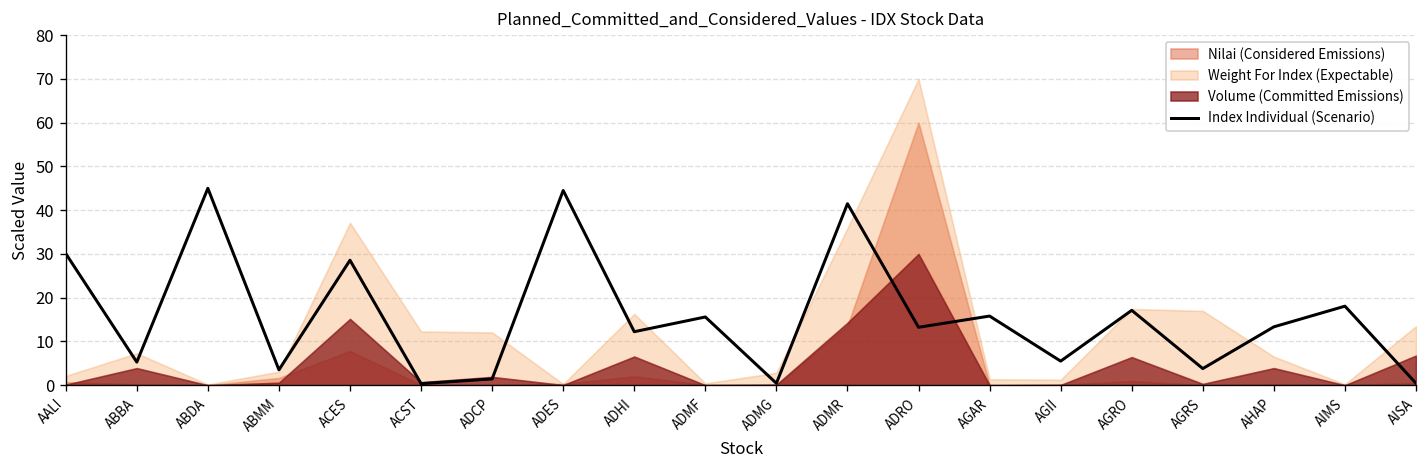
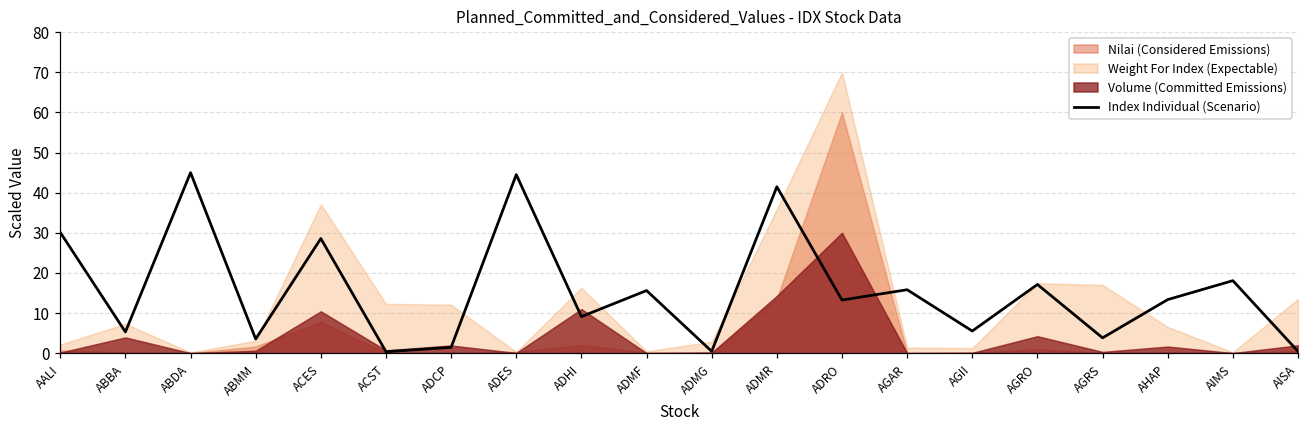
  {
    "Index Individual (Scenario)": {
      "AALI": 30,
      "ABBA": 5,
      "ABDA": 45,
      "ACES": 29,
      "ADES": 45,
-     "ADHI": 12,
+     "ADHI": 9,
      "ADMF": 16,
      "ADMR": 41,
      "ADRO": 13,
      "AGAR": 16,
      "AGII": 6,
      "AGRS": 4,
      "AHAP": 13,
      "AIMS": 18
    },
    "Volume (Committed Emissions)": {
      "ABBA": 4,
-     "ACES": 15,
-     "ADHI": 7,
+     "ACES": 10,
+     "ADHI": 11,
      "ADRO": 30,
-     "AGRO": 6,
-     "AHAP": 4,
-     "AISA": 7
+     "AGRO": 4,
+     "AHAP": 2,
+     "AISA": 2
    }
  }
